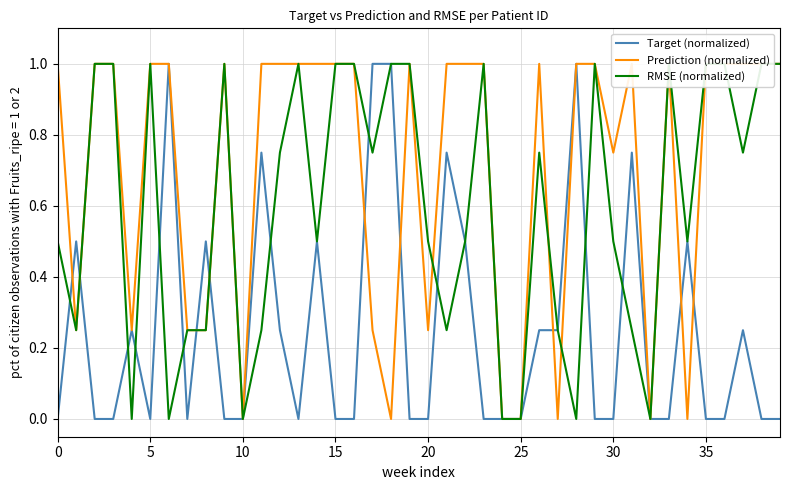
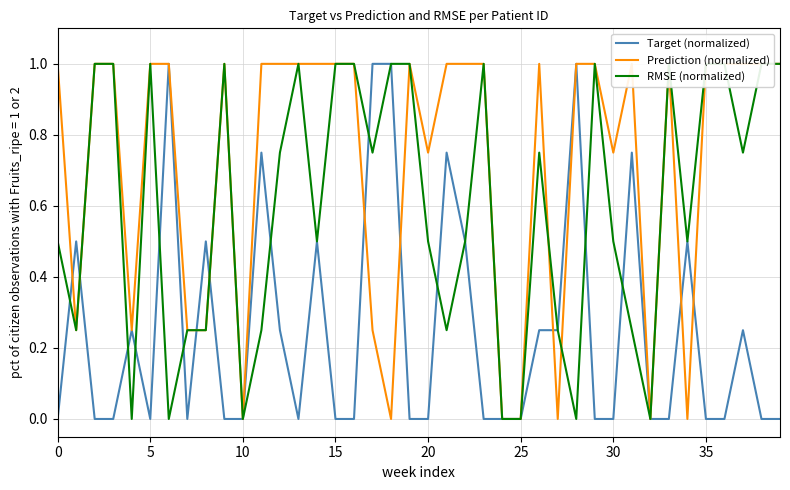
  {
    "Target (normalized)": {
      "0": 0.00,
      "5": 0.00,
      "15": 0.00,
      "20": 0.00,
      "30": 0.00,
      "35": 0.00
    },
    "Prediction (normalized)": {
      "0": 1.00,
-     "20": 0.25,
+     "20": 0.75,
      "30": 0.75
    },
    "RMSE (normalized)": {
      "0": 0.50,
      "20": 0.50,
      "30": 0.50
    }
  }
